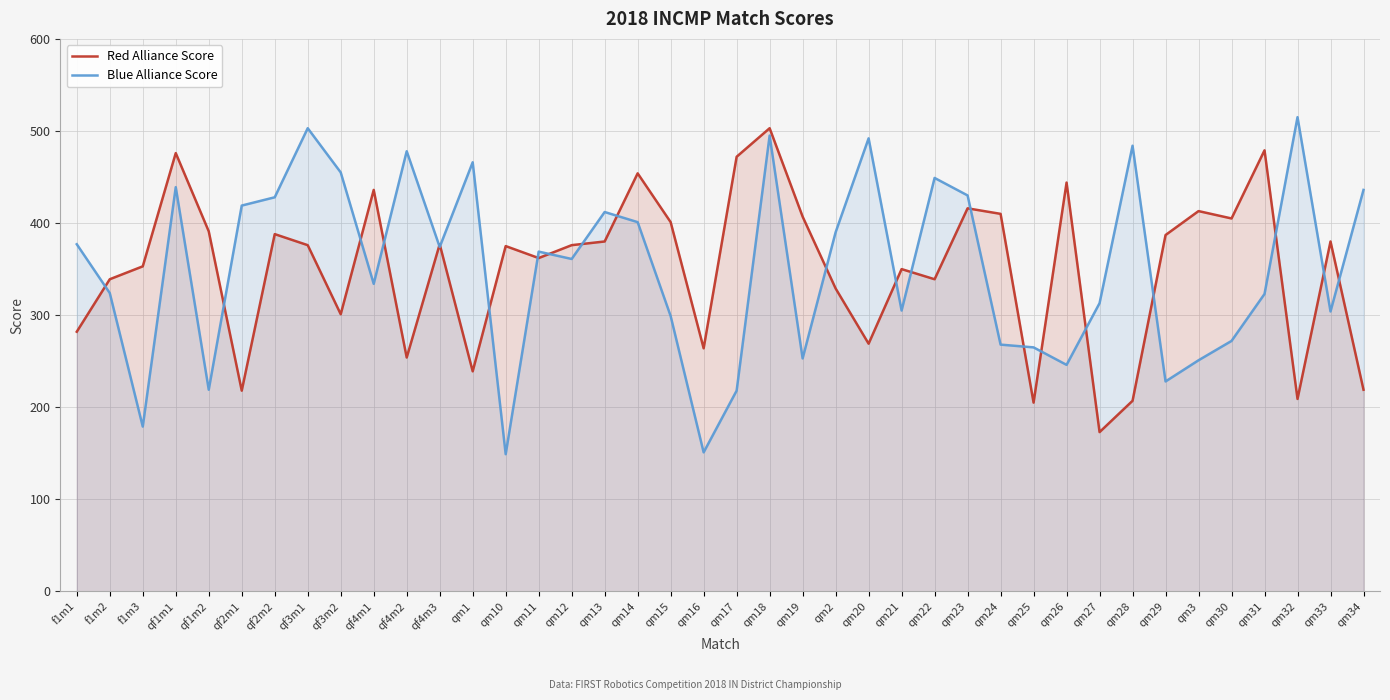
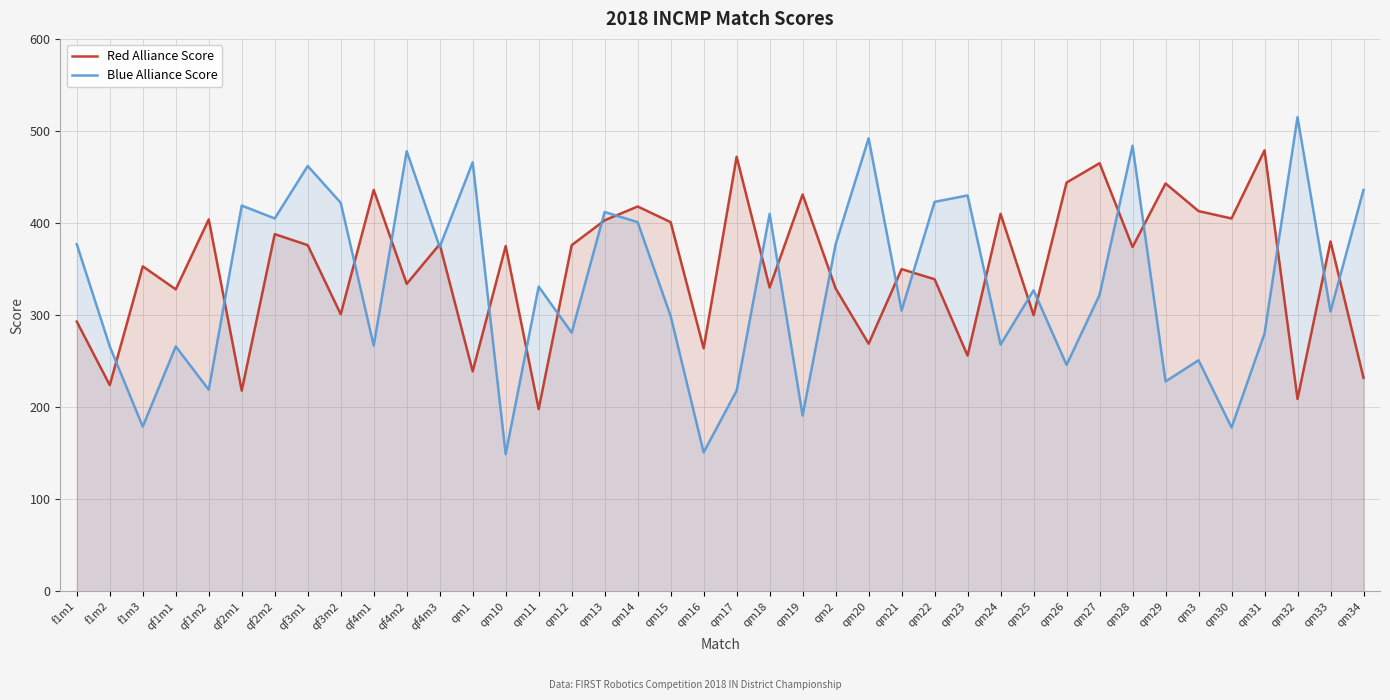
  {
    "Red Alliance Score": {
-     "f1m1": 280,
-     "f1m2": 340,
+     "f1m1": 290,
+     "f1m2": 220,
      "f1m3": 350,
-     "qf1m1": 480,
-     "qf1m2": 390,
+     "qf1m1": 330,
+     "qf1m2": 400,
      "qf2m1": 220,
      "qf2m2": 390,
      "qf3m1": 380,
      "qf3m2": 300,
      "qf4m1": 440,
-     "qf4m2": 250,
+     "qf4m2": 330,
      "qf4m3": 380,
      "qm1": 240,
      "qm10": 380,
-     "qm11": 360,
+     "qm11": 200,
      "qm12": 380,
-     "qm13": 380,
-     "qm14": 450,
+     "qm13": 400,
+     "qm14": 420,
      "qm15": 400,
      "qm16": 260,
      "qm17": 470,
-     "qm18": 500,
-     "qm19": 410,
+     "qm18": 330,
+     "qm19": 430,
      "qm2": 330,
      "qm20": 270,
      "qm21": 350,
      "qm22": 340,
-     "qm23": 420,
+     "qm23": 260,
      "qm24": 410,
-     "qm25": 210,
+     "qm25": 300,
      "qm26": 440,
-     "qm27": 170,
-     "qm28": 210,
-     "qm29": 390,
+     "qm27": 470,
+     "qm28": 370,
+     "qm29": 440,
      "qm3": 410,
      "qm30": 410,
      "qm31": 480,
      "qm32": 210,
      "qm33": 380,
-     "qm34": 220
+     "qm34": 230
    },
    "Blue Alliance Score": {
      "f1m1": 380,
-     "f1m2": 320,
+     "f1m2": 270,
      "f1m3": 180,
-     "qf1m1": 440,
+     "qf1m1": 270,
      "qf1m2": 220,
      "qf2m1": 420,
-     "qf2m2": 430,
-     "qf3m1": 500,
-     "qf3m2": 460,
-     "qf4m1": 330,
+     "qf2m2": 410,
+     "qf3m1": 460,
+     "qf3m2": 420,
+     "qf4m1": 270,
      "qf4m2": 480,
      "qf4m3": 370,
      "qm1": 470,
      "qm10": 150,
-     "qm11": 370,
-     "qm12": 360,
+     "qm11": 330,
+     "qm12": 280,
      "qm13": 410,
      "qm14": 400,
      "qm15": 300,
      "qm16": 150,
      "qm17": 220,
-     "qm18": 500,
-     "qm19": 250,
-     "qm2": 390,
+     "qm18": 410,
+     "qm19": 190,
+     "qm2": 380,
      "qm20": 490,
      "qm21": 310,
-     "qm22": 450,
+     "qm22": 420,
      "qm23": 430,
      "qm24": 270,
-     "qm25": 270,
+     "qm25": 330,
      "qm26": 250,
-     "qm27": 310,
+     "qm27": 320,
      "qm28": 480,
      "qm29": 230,
      "qm3": 250,
-     "qm30": 270,
-     "qm31": 320,
+     "qm30": 180,
+     "qm31": 280,
      "qm32": 520,
      "qm33": 300,
      "qm34": 440
    }
  }
